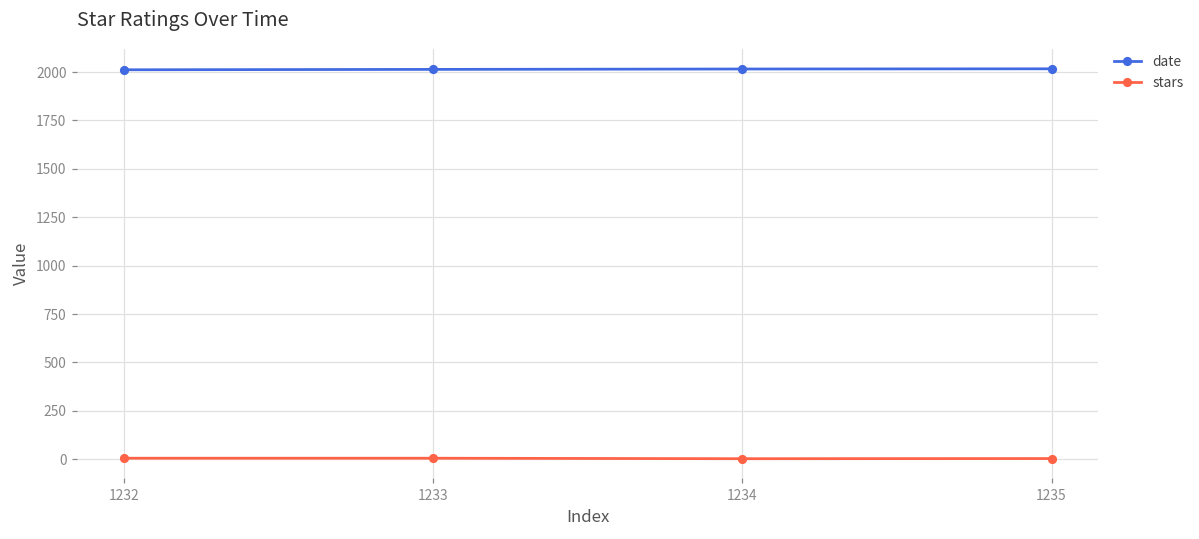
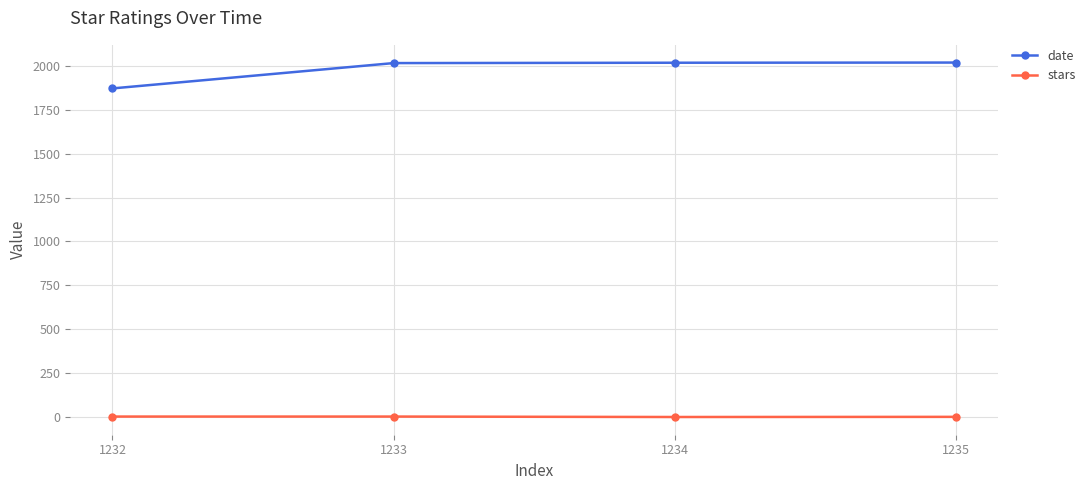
  {
    "date": {
-     "1232": 2010,
+     "1232": 1870,
      "1233": 2010,
      "1234": 2020,
      "1235": 2020
    },
    "stars": {
      "1232": 10,
      "1233": 10,
      "1234": 0,
      "1235": 0
    }
  }
